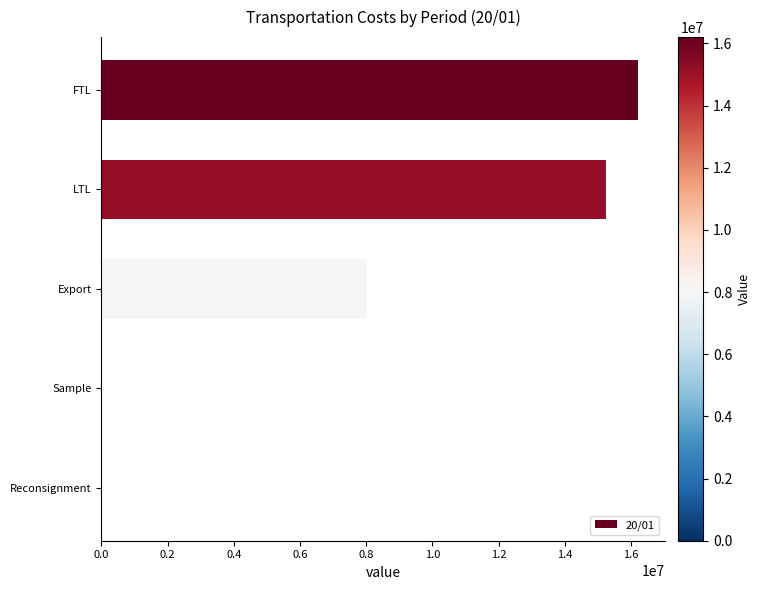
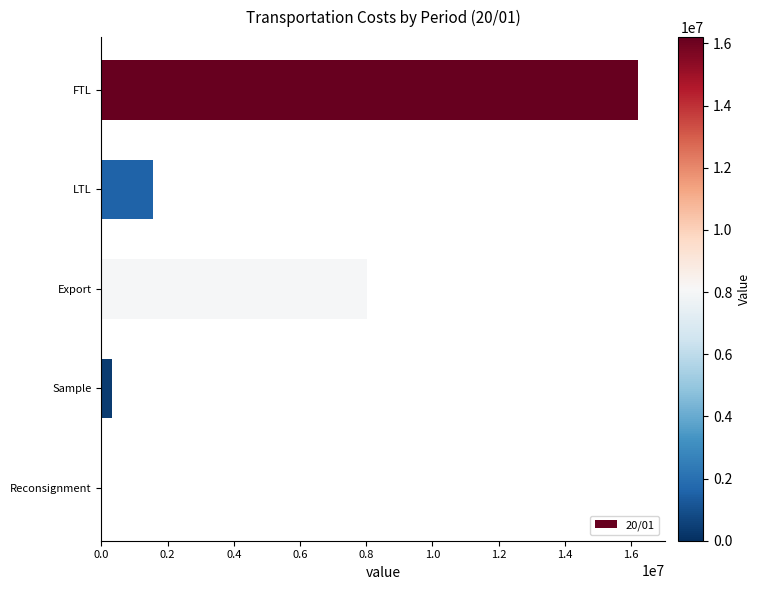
  {
    "FTL": 16200000,
-   "LTL": 15200000,
+   "LTL": 1600000,
    "Export": 8000000,
-   "Sample": 0,
+   "Sample": 300000,
    "Reconsignment": 0
  }
